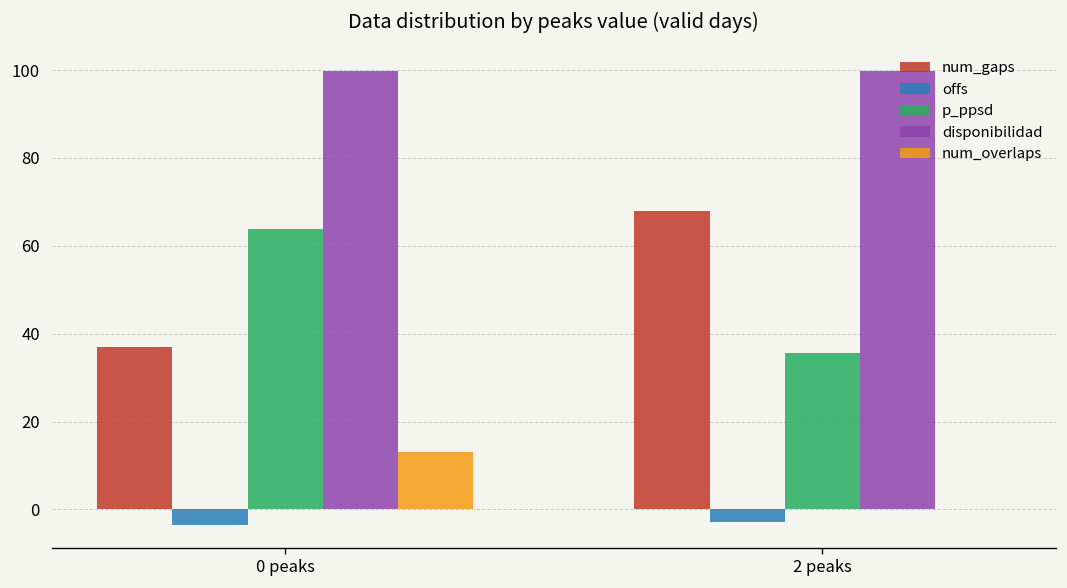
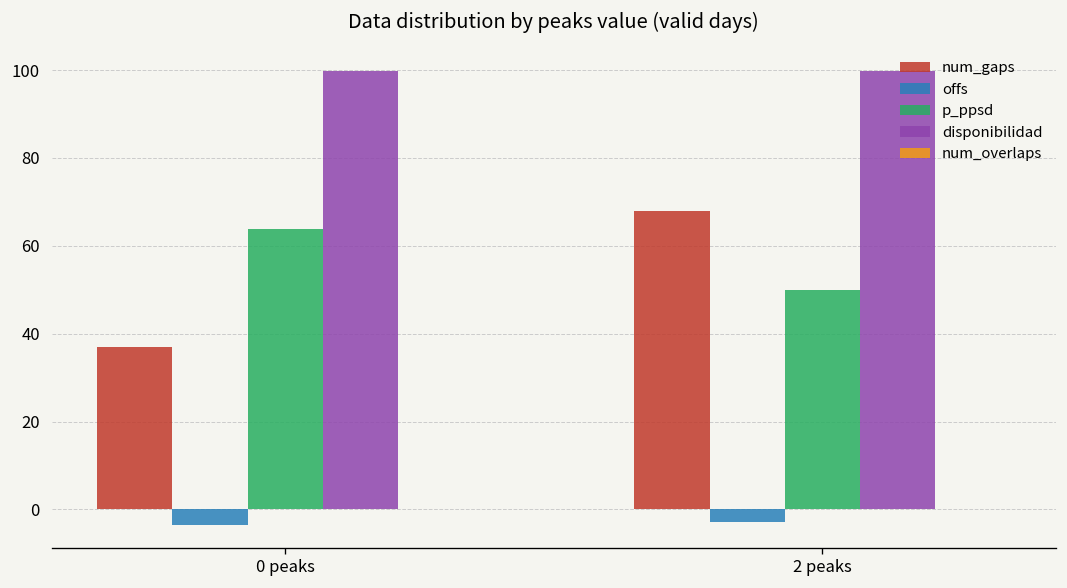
  {
    "num_gaps": {
      "0 peaks": 37,
      "2 peaks": 68
    },
    "offs": {
      "0 peaks": -4,
      "2 peaks": -3
    },
    "p_ppsd": {
      "0 peaks": 64,
-     "2 peaks": 36
+     "2 peaks": 50
    },
    "disponibilidad": {
      "0 peaks": 100,
      "2 peaks": 100
    },
    "num_overlaps": {
-     "0 peaks": 13,
+     "0 peaks": 0,
      "2 peaks": 0
    }
  }
